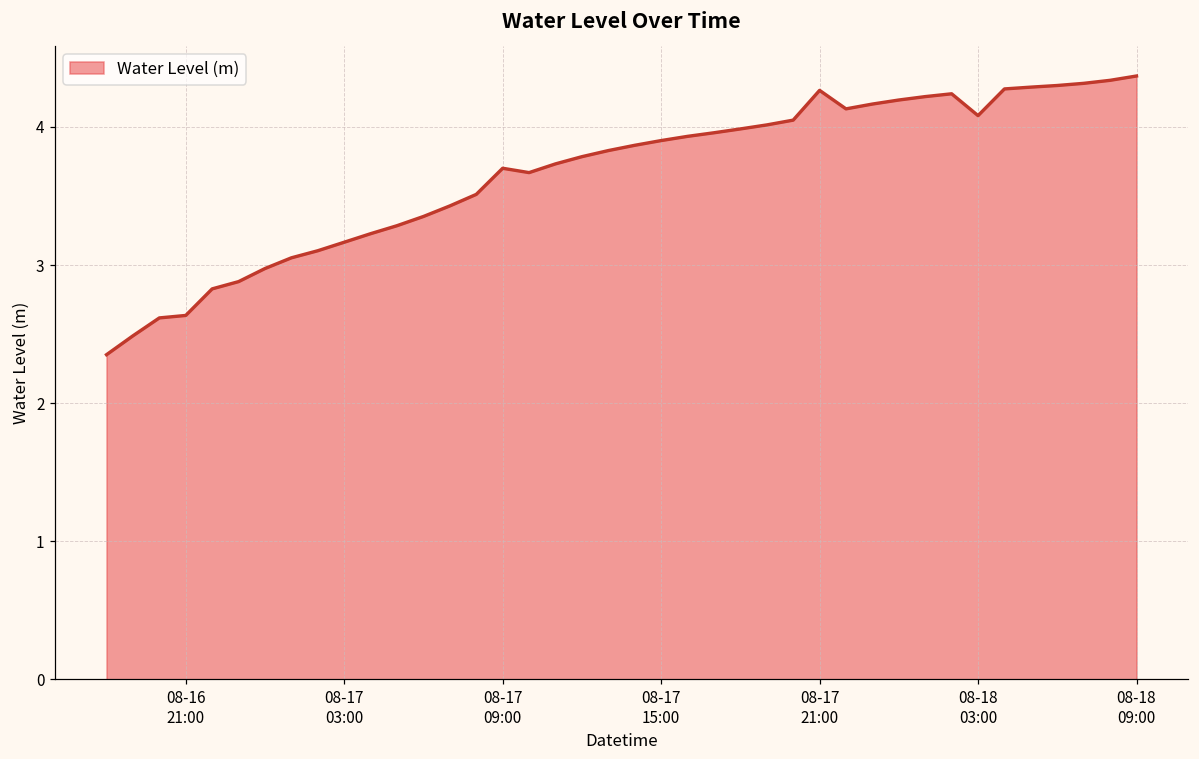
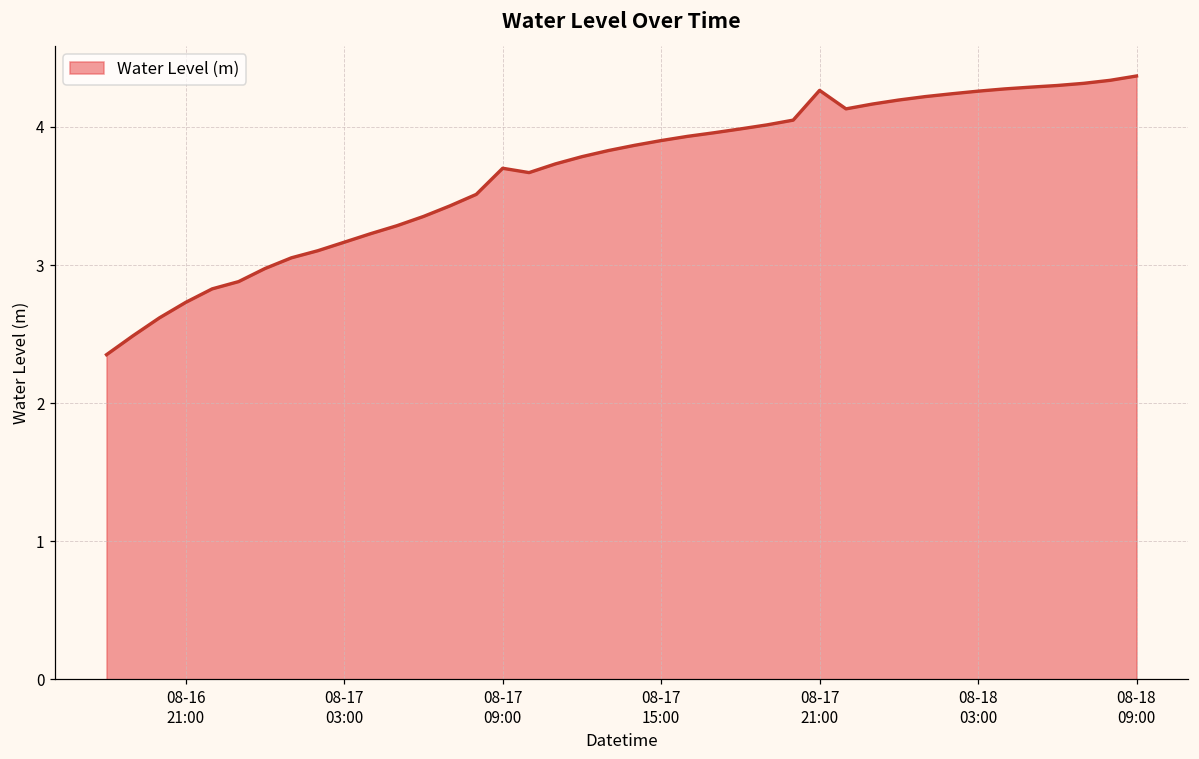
  {
-   "08-16 21:00": 2.64,
+   "08-16 21:00": 2.73,
    "08-17 03:00": 3.17,
    "08-17 09:00": 3.70,
    "08-17 15:00": 3.90,
    "08-17 21:00": 4.27,
-   "08-18 03:00": 4.08,
+   "08-18 03:00": 4.26,
    "08-18 09:00": 4.37
  }
